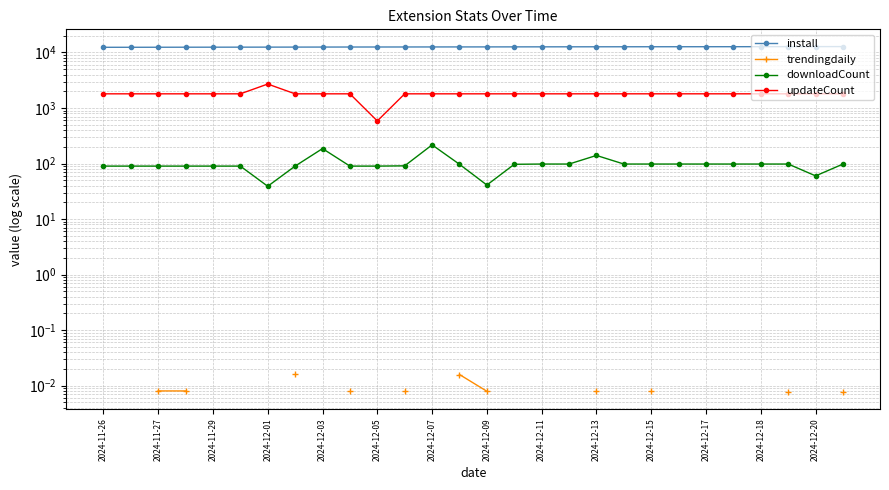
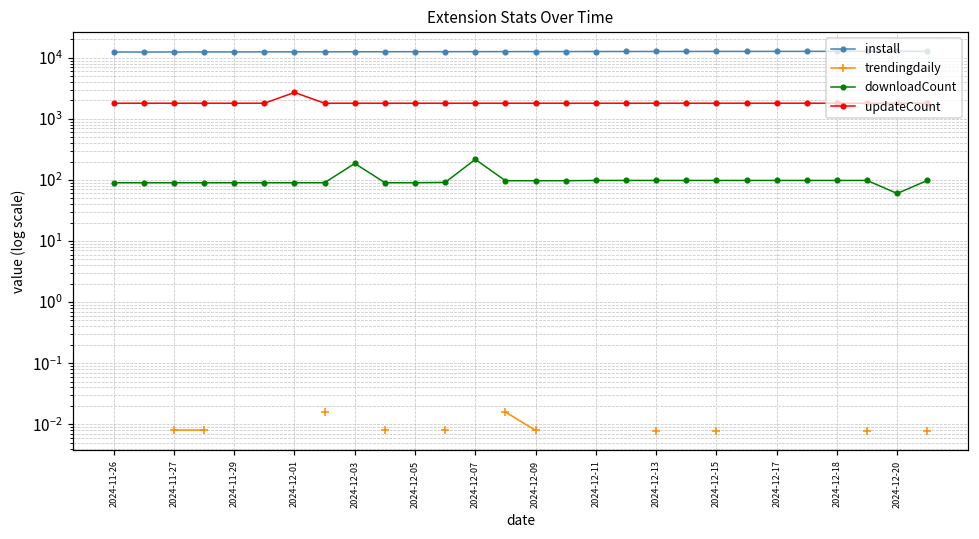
  {
    "install": {
      "2024-11-27": 12000,
      "2024-11-29": 12000,
      "2024-12-01": 12000,
      "2024-12-03": 13000,
      "2024-12-05": 13000,
      "2024-12-07": 13000,
      "2024-12-09": 13000,
      "2024-12-11": 13000,
      "2024-12-13": 13000,
      "2024-12-15": 13000
    },
    "trendingdaily": {
      "2024-11-27": 0.008,
      "2024-12-09": 0.008,
      "2024-12-13": 0.008,
      "2024-12-15": 0.008
    },
    "downloadCount": {
      "2024-11-27": 90,
      "2024-11-29": 90,
-     "2024-12-01": 40,
+     "2024-12-01": 90,
      "2024-12-03": 190,
      "2024-12-05": 90,
      "2024-12-07": 220,
-     "2024-12-09": 40,
+     "2024-12-09": 100,
      "2024-12-11": 100,
-     "2024-12-13": 140,
+     "2024-12-13": 100,
      "2024-12-15": 100,
      "2024-12-18": 100,
      "2024-12-20": 60
    },
    "updateCount": {
      "2024-11-27": 1800,
      "2024-11-29": 1800,
      "2024-12-01": 3000,
      "2024-12-03": 1800,
-     "2024-12-05": 600,
+     "2024-12-05": 1800,
      "2024-12-07": 1800,
      "2024-12-09": 1800,
      "2024-12-11": 1800,
      "2024-12-13": 1800,
      "2024-12-15": 1800
    }
  }
